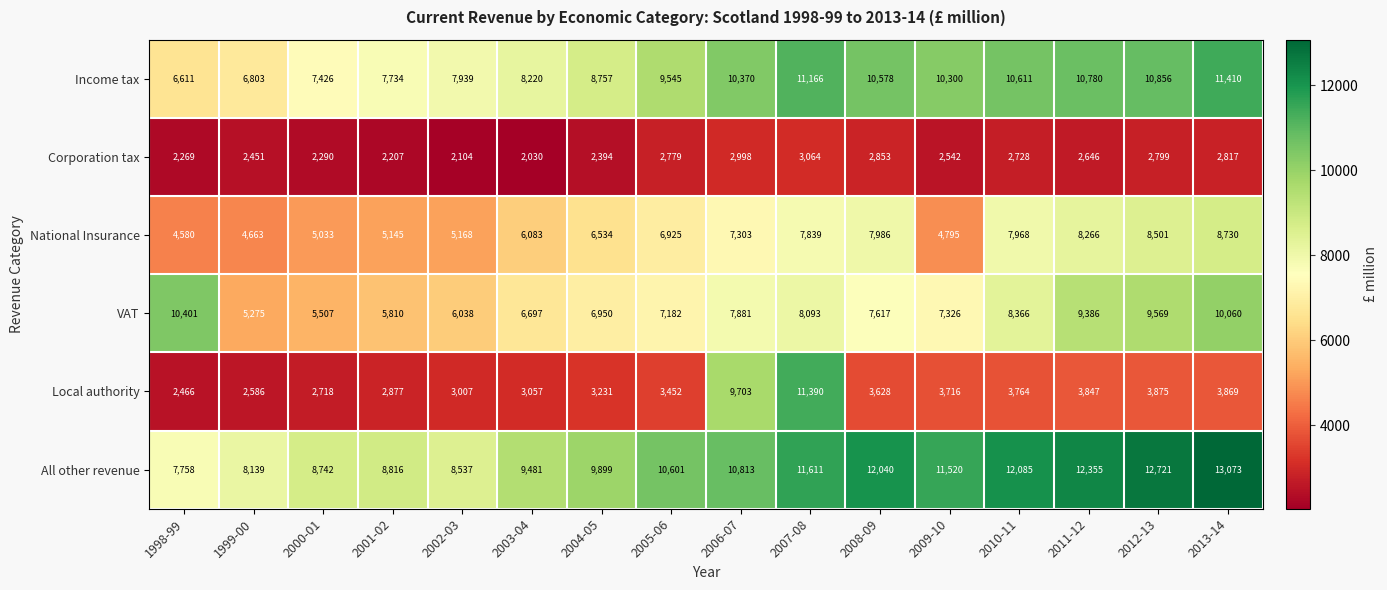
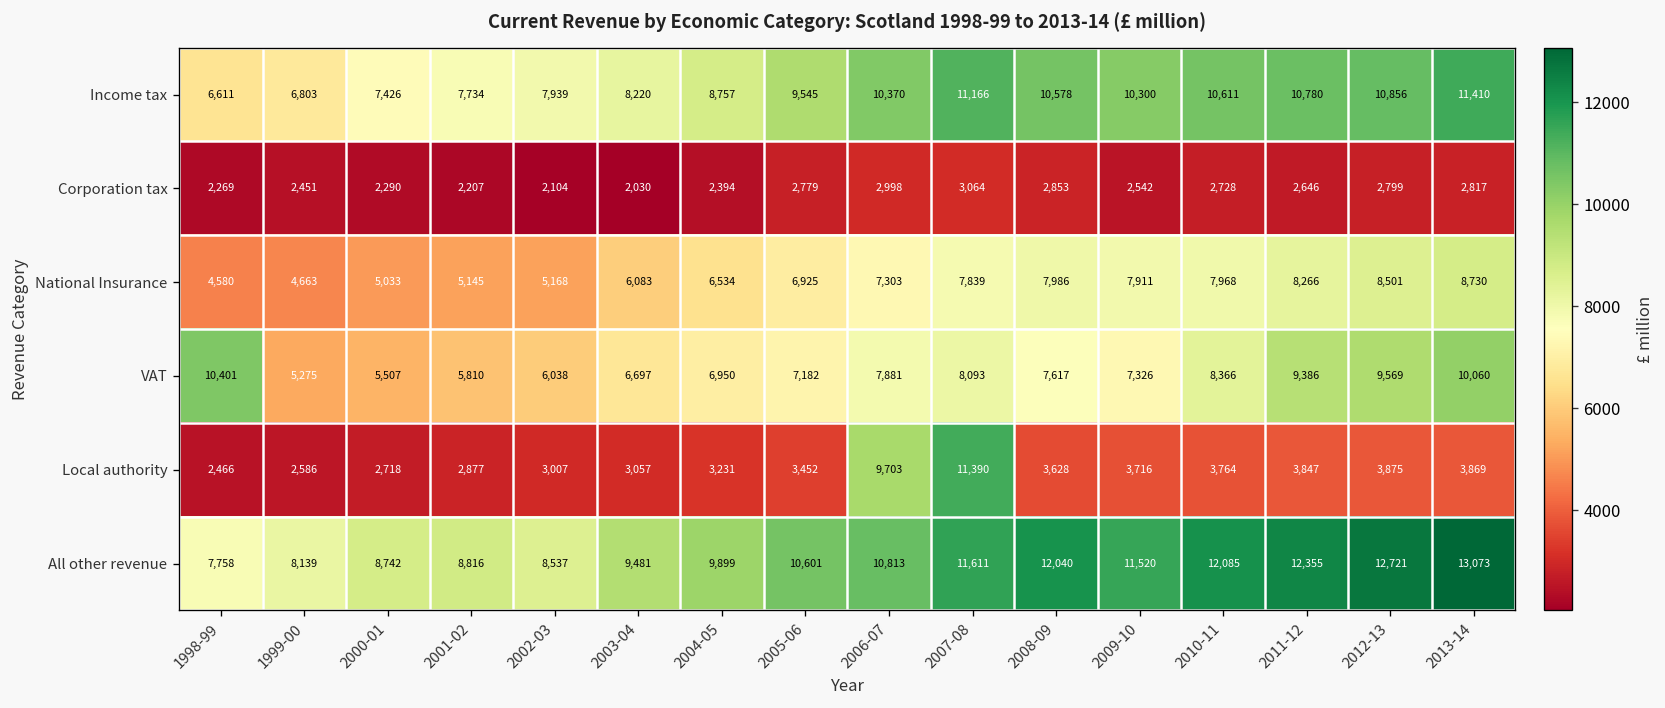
  {
    "Income tax": {
      "1998-99": "6,611",
      "1999-00": "6,803",
      "2000-01": "7,426",
      "2001-02": "7,734",
      "2002-03": "7,939",
      "2003-04": "8,220",
      "2004-05": "8,757",
      "2005-06": "9,545",
      "2006-07": "10,370",
      "2007-08": "11,166",
      "2008-09": "10,578",
      "2009-10": "10,300",
      "2010-11": "10,611",
      "2011-12": "10,780",
      "2012-13": "10,856",
      "2013-14": "11,410"
    },
    "Corporation tax": {
      "1998-99": "2,269",
      "1999-00": "2,451",
      "2000-01": "2,290",
      "2001-02": "2,207",
      "2002-03": "2,104",
      "2003-04": "2,030",
      "2004-05": "2,394",
      "2005-06": "2,779",
      "2006-07": "2,998",
      "2007-08": "3,064",
      "2008-09": "2,853",
      "2009-10": "2,542",
      "2010-11": "2,728",
      "2011-12": "2,646",
      "2012-13": "2,799",
      "2013-14": "2,817"
    },
    "National Insurance": {
      "1998-99": "4,580",
      "1999-00": "4,663",
      "2000-01": "5,033",
      "2001-02": "5,145",
      "2002-03": "5,168",
      "2003-04": "6,083",
      "2004-05": "6,534",
      "2005-06": "6,925",
      "2006-07": "7,303",
      "2007-08": "7,839",
      "2008-09": "7,986",
-     "2009-10": "4,795",
+     "2009-10": "7,911",
      "2010-11": "7,968",
      "2011-12": "8,266",
      "2012-13": "8,501",
      "2013-14": "8,730"
    },
    "VAT": {
      "1998-99": "10,401",
      "1999-00": "5,275",
      "2000-01": "5,507",
      "2001-02": "5,810",
      "2002-03": "6,038",
      "2003-04": "6,697",
      "2004-05": "6,950",
      "2005-06": "7,182",
      "2006-07": "7,881",
      "2007-08": "8,093",
      "2008-09": "7,617",
      "2009-10": "7,326",
      "2010-11": "8,366",
      "2011-12": "9,386",
      "2012-13": "9,569",
      "2013-14": "10,060"
    },
    "Local authority": {
      "1998-99": "2,466",
      "1999-00": "2,586",
      "2000-01": "2,718",
      "2001-02": "2,877",
      "2002-03": "3,007",
      "2003-04": "3,057",
      "2004-05": "3,231",
      "2005-06": "3,452",
      "2006-07": "9,703",
      "2007-08": "11,390",
      "2008-09": "3,628",
      "2009-10": "3,716",
      "2010-11": "3,764",
      "2011-12": "3,847",
      "2012-13": "3,875",
      "2013-14": "3,869"
    },
    "All other revenue": {
      "1998-99": "7,758",
      "1999-00": "8,139",
      "2000-01": "8,742",
      "2001-02": "8,816",
      "2002-03": "8,537",
      "2003-04": "9,481",
      "2004-05": "9,899",
      "2005-06": "10,601",
      "2006-07": "10,813",
      "2007-08": "11,611",
      "2008-09": "12,040",
      "2009-10": "11,520",
      "2010-11": "12,085",
      "2011-12": "12,355",
      "2012-13": "12,721",
      "2013-14": "13,073"
    }
  }
